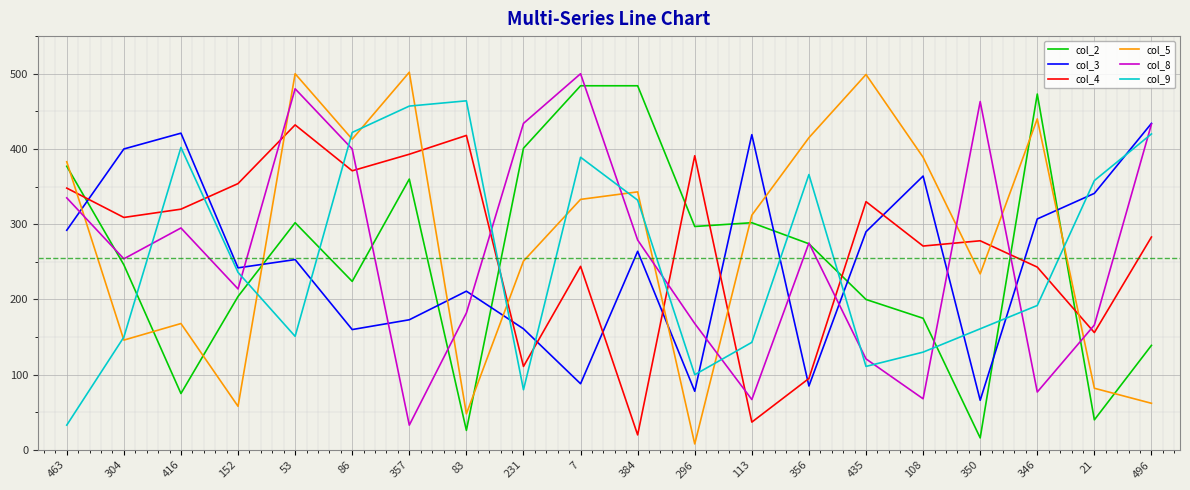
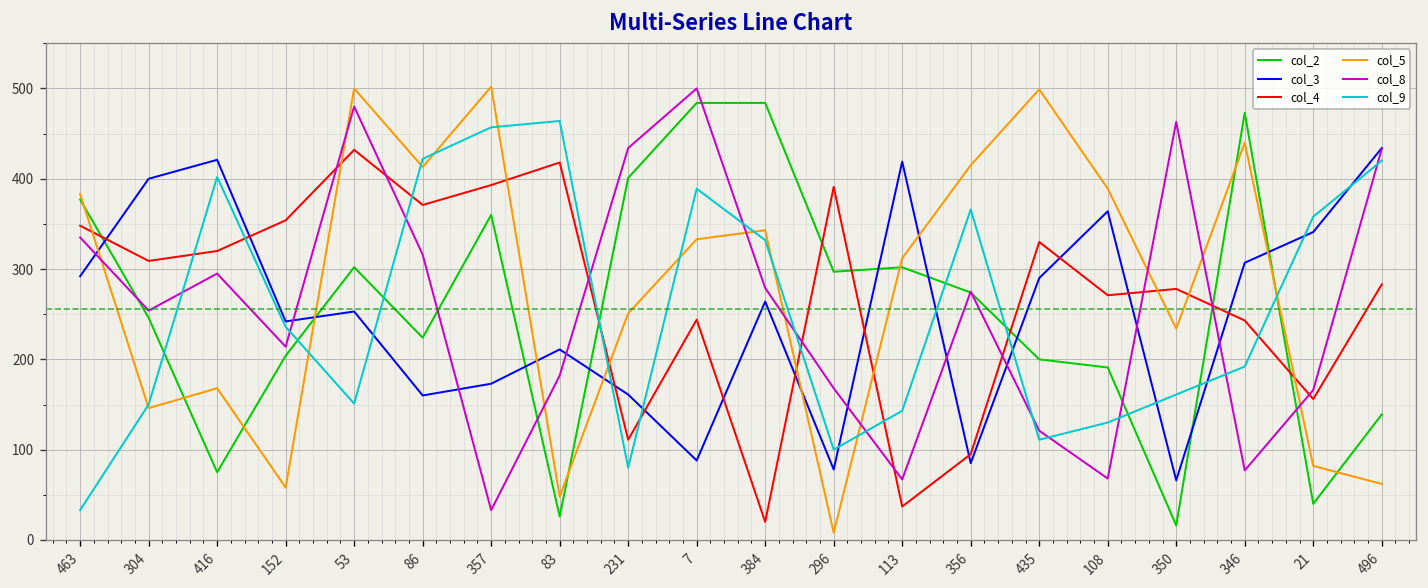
  {
    "col_2": {
      "463": 380,
      "304": 250,
      "416": 80,
      "152": 200,
      "53": 300,
      "86": 220,
      "357": 360,
      "83": 30,
      "231": 400,
      "7": 480,
      "384": 480,
      "296": 300,
      "113": 300,
      "435": 200,
-     "108": 180,
+     "108": 190,
      "350": 20,
      "346": 470,
      "21": 40,
      "496": 140
    },
    "col_3": {
      "463": 290,
      "304": 400,
      "416": 420,
      "152": 240,
      "53": 250,
      "86": 160,
      "357": 170,
      "83": 210,
      "231": 160,
      "7": 90,
      "384": 260,
      "296": 80,
      "113": 420,
      "356": 90,
      "435": 290,
      "108": 360,
      "350": 70,
      "346": 310,
      "21": 340
    },
    "col_4": {
      "463": 350,
      "304": 310,
      "416": 320,
      "152": 350,
      "53": 430,
      "86": 370,
      "357": 390,
      "83": 420,
      "231": 110,
      "7": 240,
      "384": 20,
      "296": 390,
      "113": 40,
      "356": 100,
      "435": 330,
      "108": 270,
      "350": 280,
      "346": 240,
      "21": 160,
      "496": 280
    },
    "col_5": {
      "463": 380,
      "304": 150,
      "416": 170,
      "152": 60,
      "53": 500,
      "86": 410,
      "357": 500,
      "83": 50,
      "231": 250,
      "7": 330,
      "384": 340,
      "296": 10,
      "113": 310,
      "356": 420,
      "435": 500,
      "108": 390,
      "350": 230,
      "346": 440,
      "21": 80,
      "496": 60
    },
    "col_8": {
      "463": 340,
      "304": 250,
      "416": 300,
      "152": 210,
      "53": 480,
-     "86": 400,
+     "86": 320,
      "357": 30,
      "83": 180,
      "231": 430,
      "7": 500,
      "384": 280,
      "296": 170,
      "113": 70,
      "435": 120,
      "108": 70,
      "350": 460,
      "346": 80,
      "21": 170
    },
    "col_9": {
      "463": 30,
      "304": 150,
      "416": 400,
      "152": 240,
      "53": 150,
      "86": 420,
      "357": 460,
      "83": 460,
      "231": 80,
      "7": 390,
      "384": 330,
      "296": 100,
      "113": 140,
      "356": 370,
      "435": 110,
      "108": 130,
      "350": 160,
      "346": 190,
      "21": 360,
      "496": 420
    }
  }
